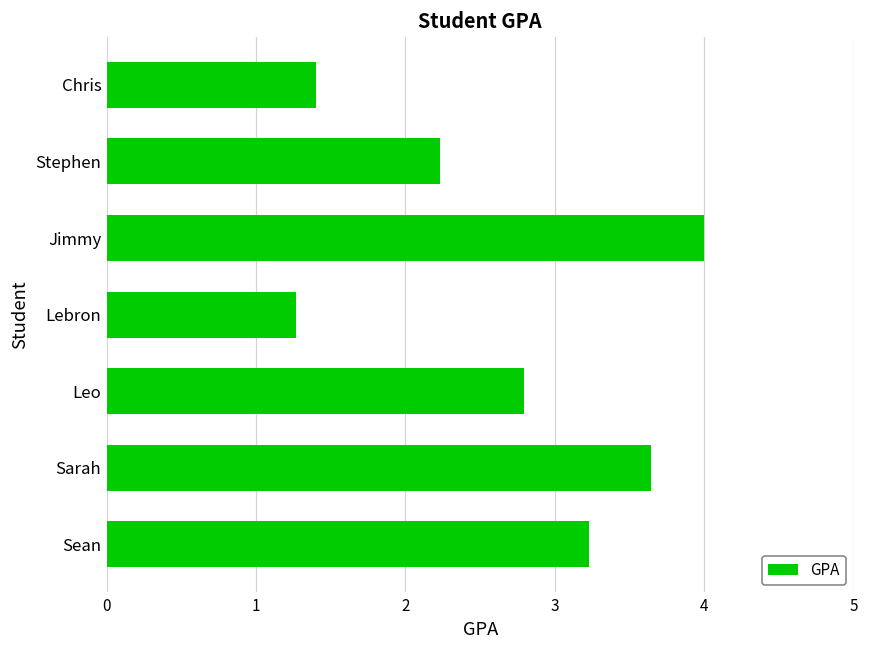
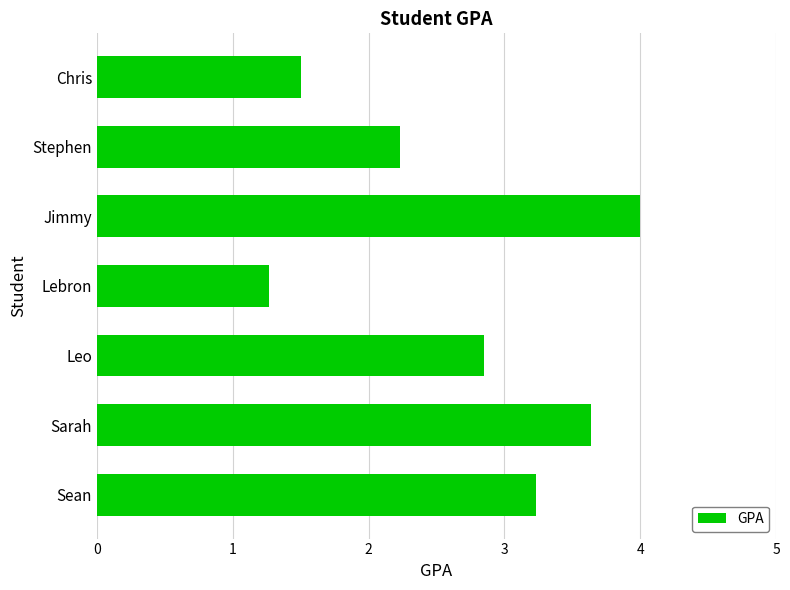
  {
-   "Chris": 1.4,
+   "Chris": 1.5,
    "Stephen": 2.23,
    "Jimmy": 4.00,
    "Lebron": 1.27,
-   "Leo": 2.79,
+   "Leo": 2.85,
    "Sarah": 3.64,
    "Sean": 3.23
  }
